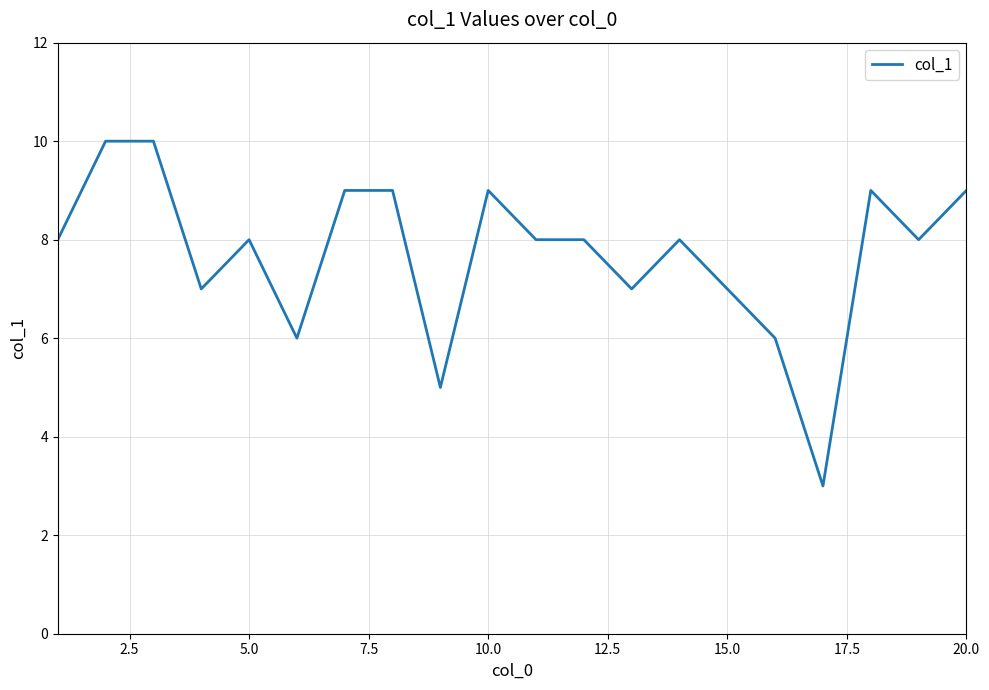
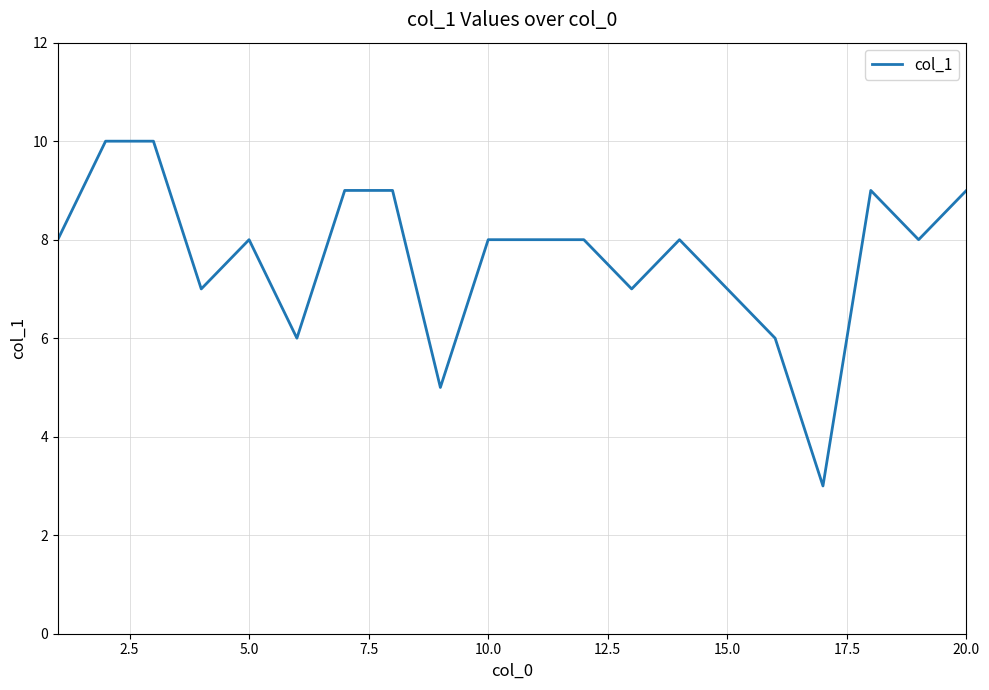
  {
    "5.0": 8,
-   "10.0": 9,
+   "10.0": 8,
    "15.0": 7,
    "20.0": 9
  }
